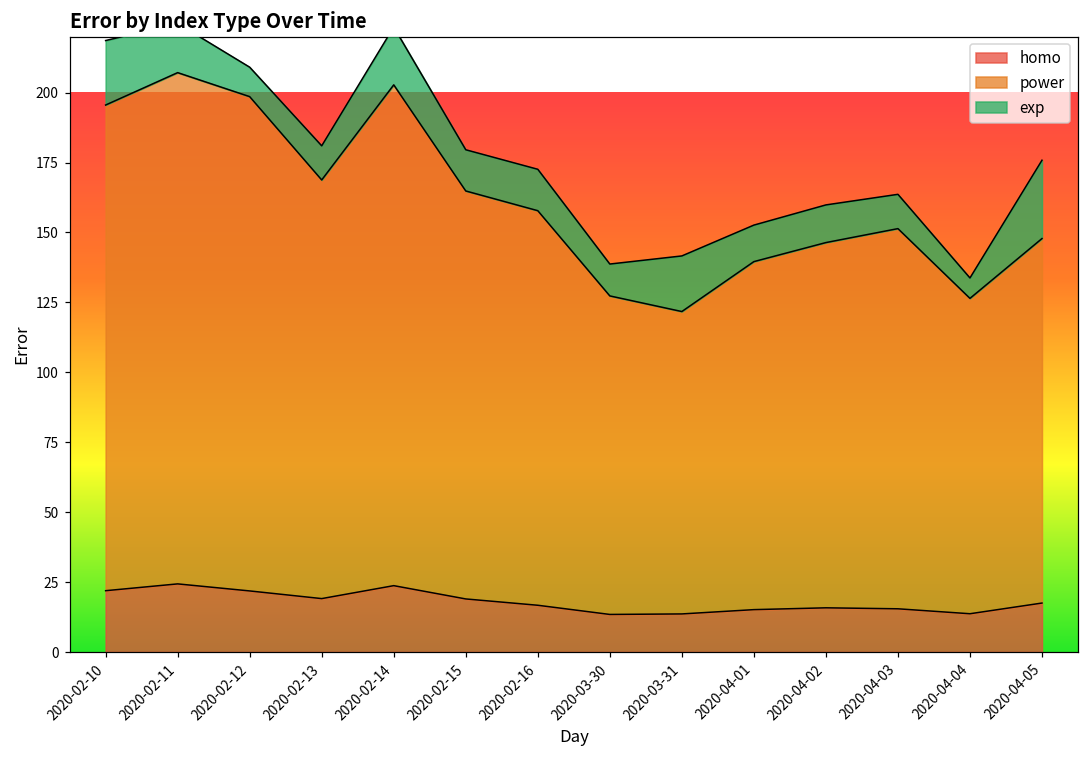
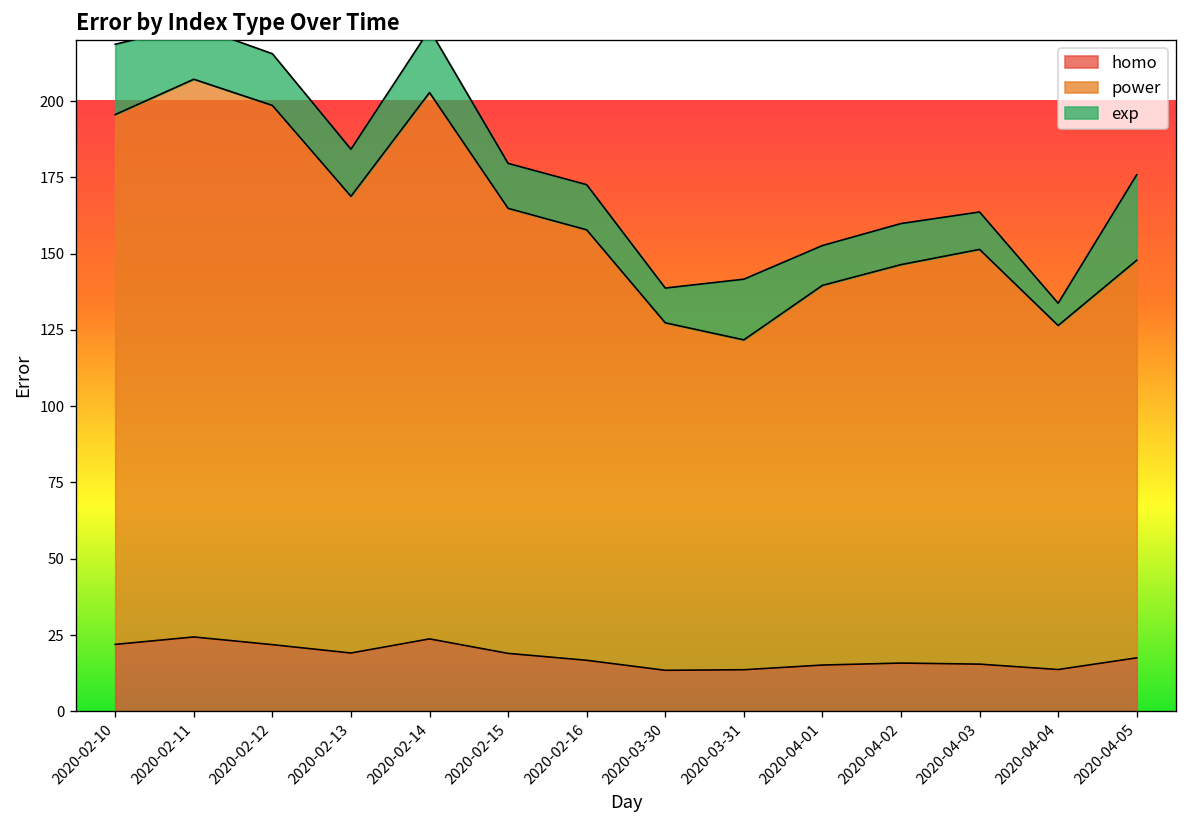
  {
    "exp": {
      "2020-02-10": 23,
-     "2020-02-12": 11,
-     "2020-02-13": 12,
+     "2020-02-12": 17,
+     "2020-02-13": 15,
      "2020-02-15": 15,
      "2020-02-16": 15,
      "2020-03-30": 11,
      "2020-03-31": 20,
      "2020-04-01": 13,
      "2020-04-02": 13,
      "2020-04-03": 12,
      "2020-04-04": 7,
      "2020-04-05": 28
    }
  }
